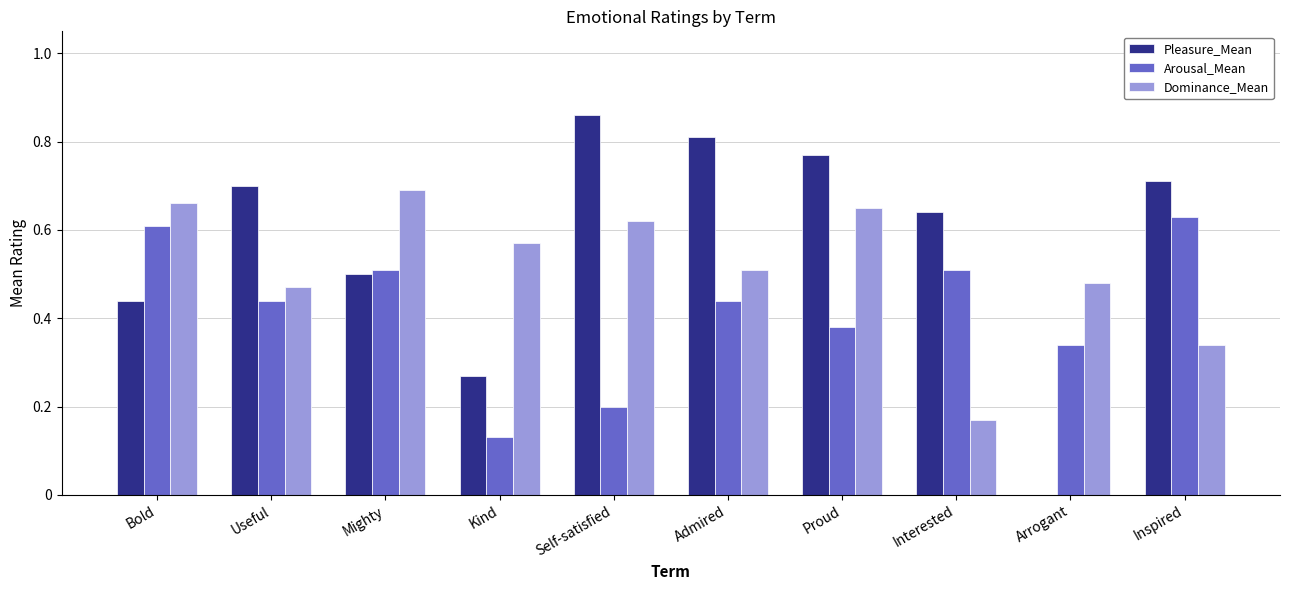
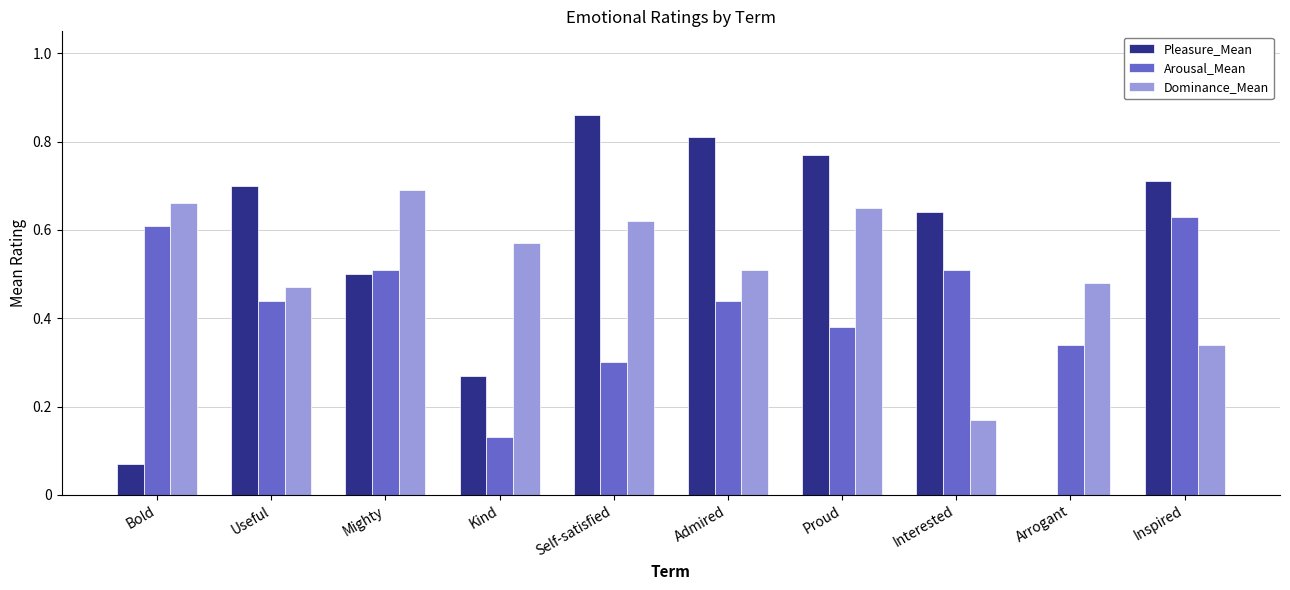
  {
    "Pleasure_Mean": {
-     "Bold": 0.44,
+     "Bold": 0.07,
      "Useful": 0.70,
      "Mighty": 0.50,
      "Kind": 0.27,
      "Self-satisfied": 0.86,
      "Admired": 0.81,
      "Proud": 0.77,
      "Interested": 0.64,
      "Arrogant": 0.00,
      "Inspired": 0.71
    },
    "Arousal_Mean": {
      "Bold": 0.61,
      "Useful": 0.44,
      "Mighty": 0.51,
      "Kind": 0.13,
-     "Self-satisfied": 0.2,
+     "Self-satisfied": 0.3,
      "Admired": 0.44,
      "Proud": 0.38,
      "Interested": 0.51,
      "Arrogant": 0.34,
      "Inspired": 0.63
    },
    "Dominance_Mean": {
      "Bold": 0.66,
      "Useful": 0.47,
      "Mighty": 0.69,
      "Kind": 0.57,
      "Self-satisfied": 0.62,
      "Admired": 0.51,
      "Proud": 0.65,
      "Interested": 0.17,
      "Arrogant": 0.48,
      "Inspired": 0.34
    }
  }
